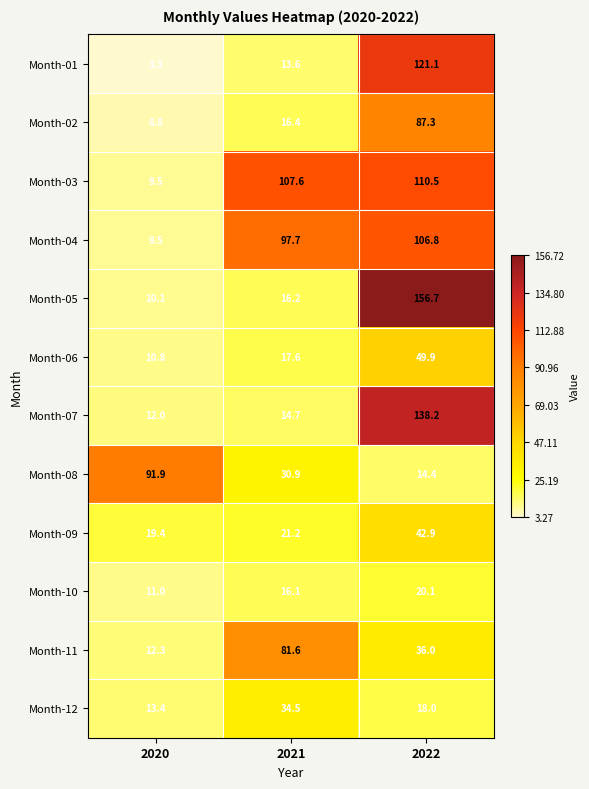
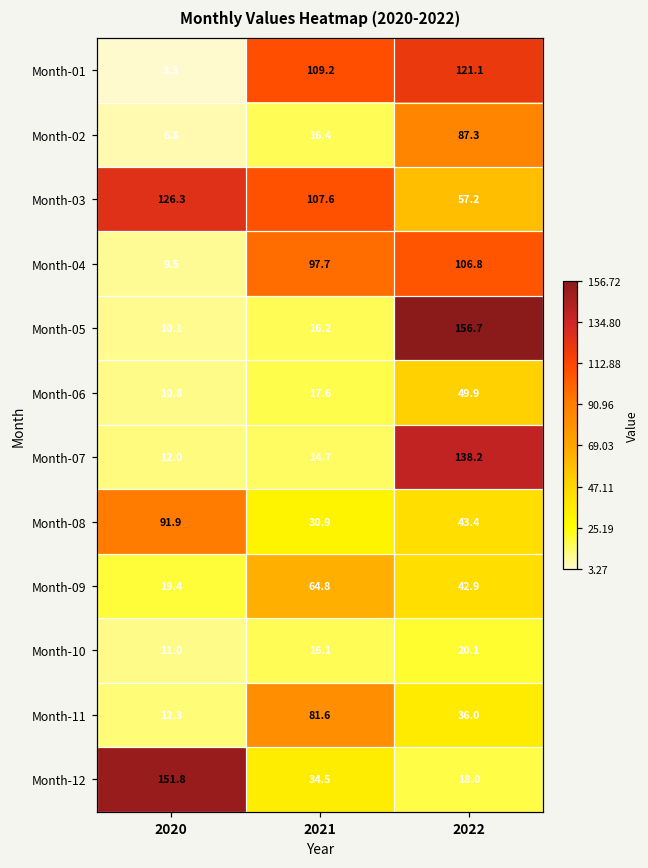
  {
    "Month-01": {
      "2020": 3.3,
-     "2021": 13.6,
+     "2021": 109.2,
      "2022": 121.1
    },
    "Month-02": {
      "2020": 6.8,
      "2021": 16.4,
      "2022": 87.3
    },
    "Month-03": {
-     "2020": 9.5,
+     "2020": 126.3,
      "2021": 107.6,
-     "2022": 110.5
+     "2022": 57.2
    },
    "Month-04": {
      "2020": 9.5,
      "2021": 97.7,
      "2022": 106.8
    },
    "Month-05": {
      "2020": 10.1,
      "2021": 16.2,
      "2022": 156.7
    },
    "Month-06": {
      "2020": 10.8,
      "2021": 17.6,
      "2022": 49.9
    },
    "Month-07": {
      "2020": 12.0,
      "2021": 14.7,
      "2022": 138.2
    },
    "Month-08": {
      "2020": 91.9,
      "2021": 30.9,
-     "2022": 14.4
+     "2022": 43.4
    },
    "Month-09": {
      "2020": 19.4,
-     "2021": 21.2,
+     "2021": 64.8,
      "2022": 42.9
    },
    "Month-10": {
      "2020": 11.0,
      "2021": 16.1,
      "2022": 20.1
    },
    "Month-11": {
      "2020": 12.3,
      "2021": 81.6,
      "2022": 36.0
    },
    "Month-12": {
-     "2020": 13.4,
+     "2020": 151.8,
      "2021": 34.5,
      "2022": 18.0
    }
  }
